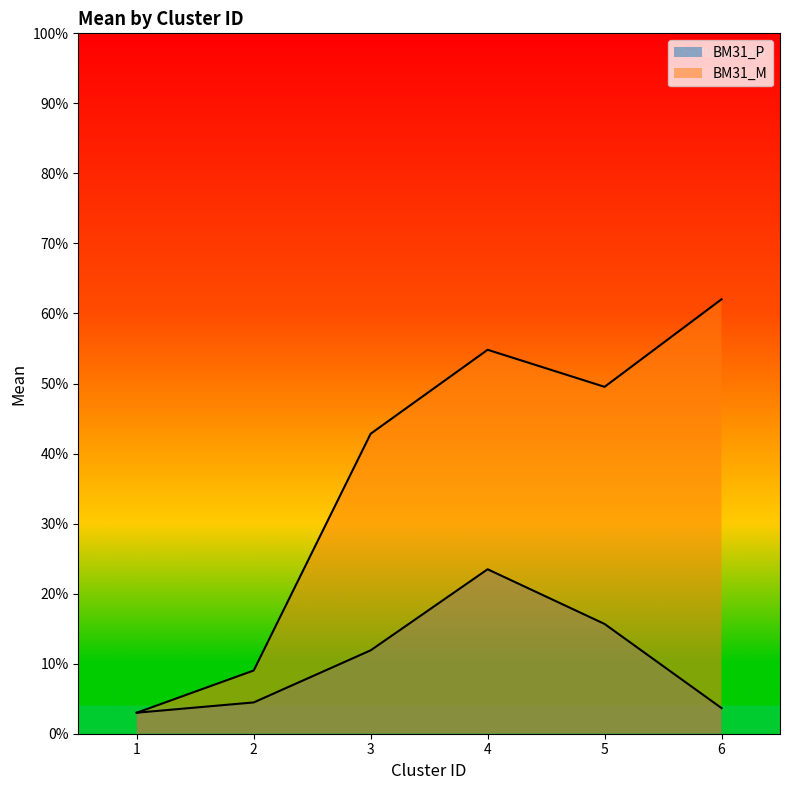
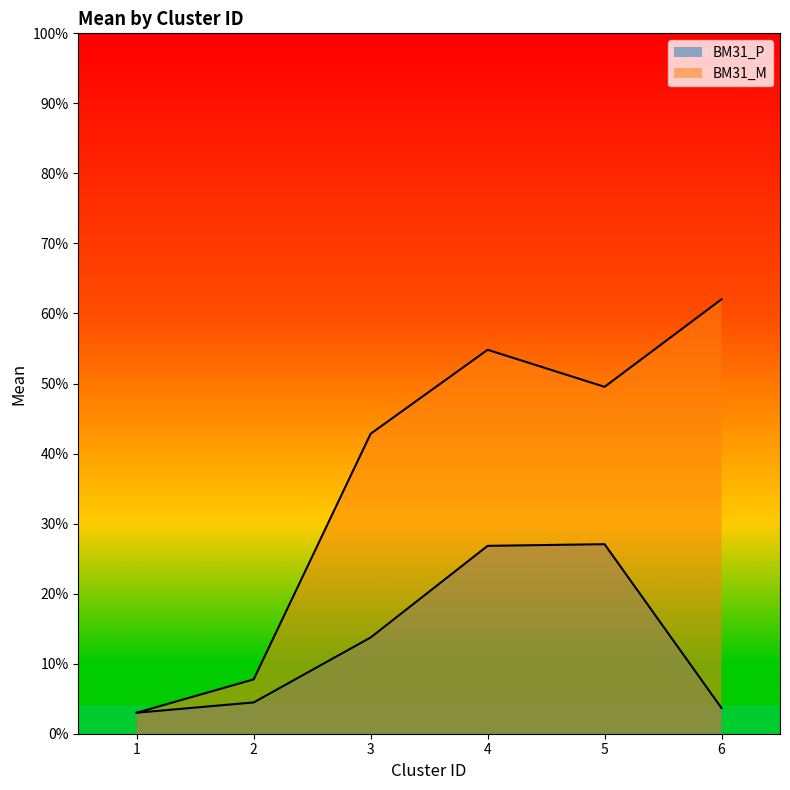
  {
    "BM31_P": {
      "2": "4%",
-     "3": "12%",
-     "4": "23%",
-     "5": "16%"
+     "3": "14%",
+     "4": "27%",
+     "5": "27%"
    },
    "BM31_M": {
-     "2": "9%",
+     "2": "8%",
      "3": "43%",
      "4": "55%",
      "5": "50%",
      "6": "62%"
    }
  }
